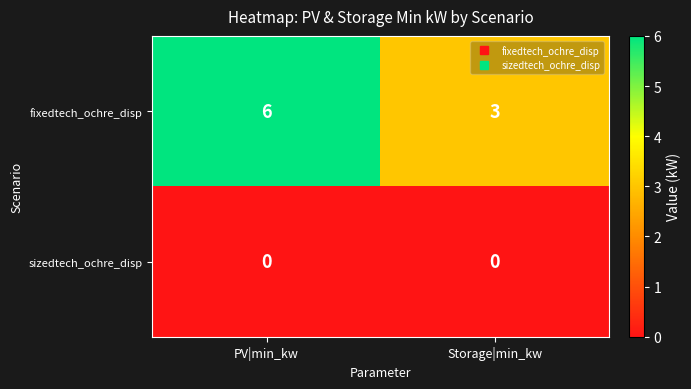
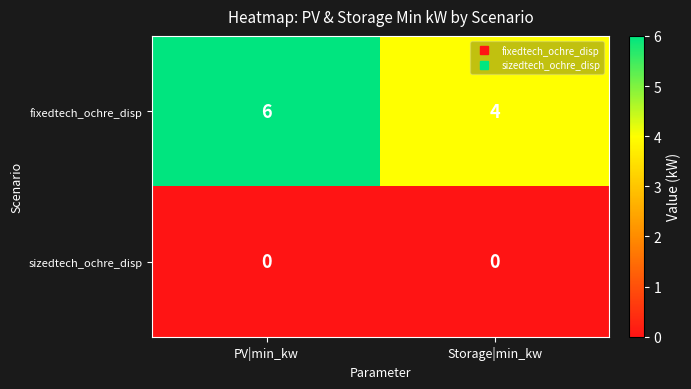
  {
    "fixedtech_ochre_disp": {
      "PV|min_kw": 6,
-     "Storage|min_kw": 3
+     "Storage|min_kw": 4
    },
    "sizedtech_ochre_disp": {
      "PV|min_kw": 0,
      "Storage|min_kw": 0
    }
  }
